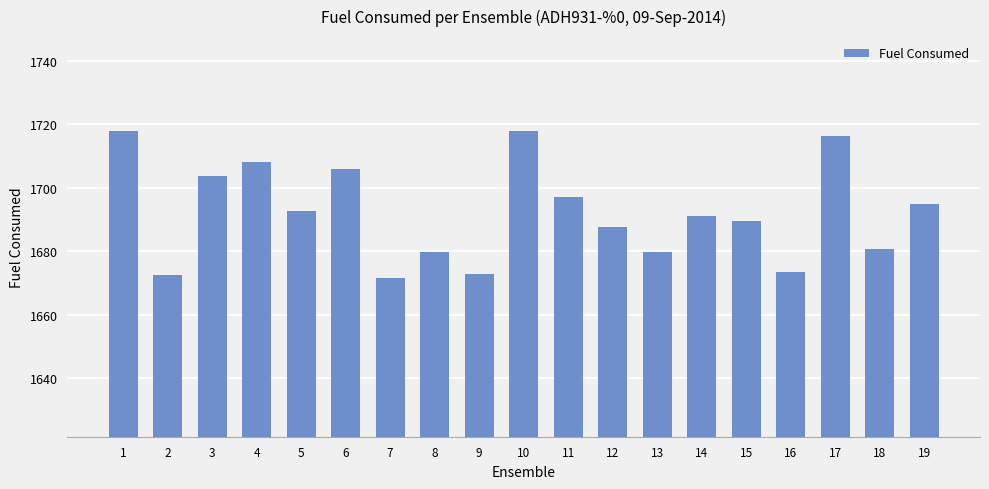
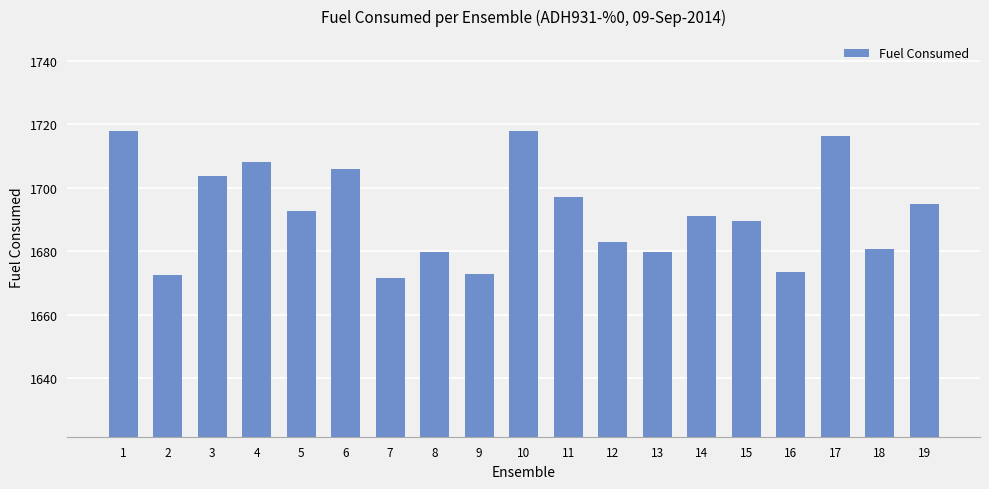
  {
    "1": 1718,
    "2": 1672,
    "3": 1704,
    "4": 1708,
    "5": 1693,
    "6": 1706,
    "7": 1672,
    "8": 1680,
    "9": 1673,
    "10": 1718,
    "11": 1697,
-   "12": 1688,
+   "12": 1683,
    "13": 1680,
    "14": 1691,
    "15": 1690,
    "16": 1674,
    "17": 1716,
    "18": 1681,
    "19": 1695
  }
